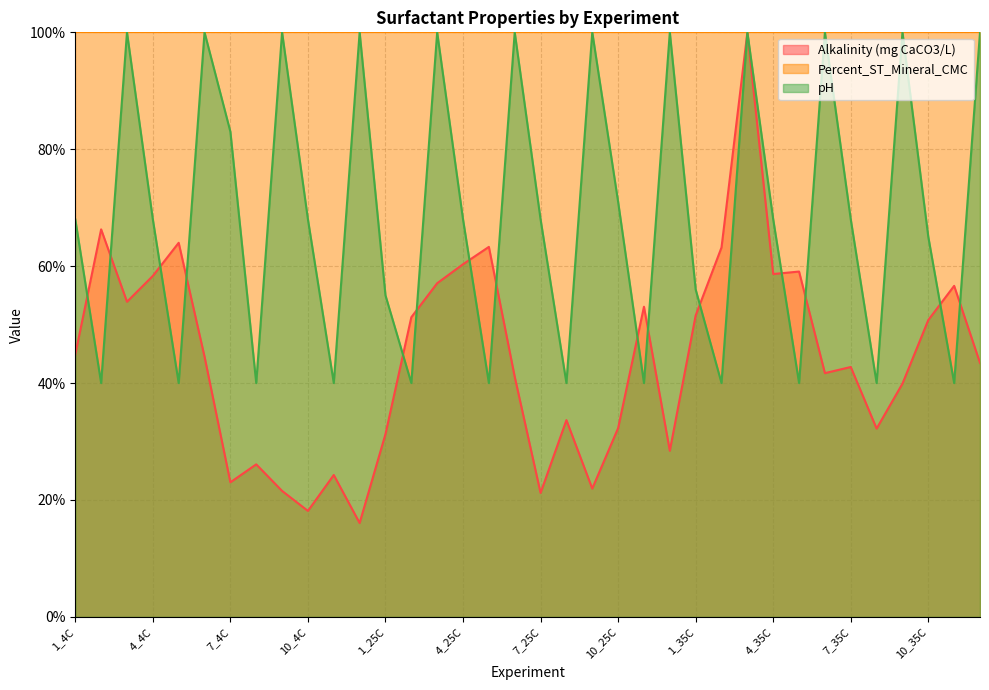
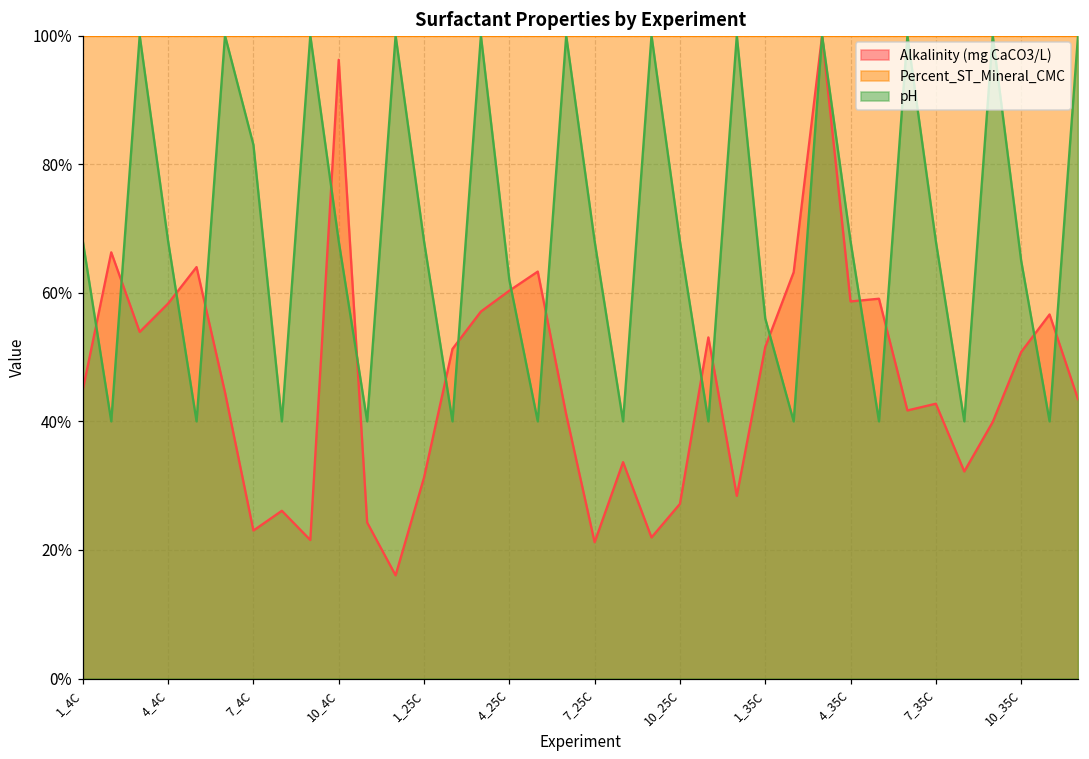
  {
    "Alkalinity (mg CaCO3/L)": {
      "1_4C": "45%",
      "4_4C": "58%",
      "7_4C": "23%",
-     "10_4C": "18%",
+     "10_4C": "96%",
      "1_25C": "31%",
      "4_25C": "60%",
      "7_25C": "21%",
-     "10_25C": "32%",
+     "10_25C": "27%",
      "1_35C": "52%",
      "4_35C": "59%",
      "7_35C": "43%",
      "10_35C": "51%"
    },
    "Percent_ST_Mineral_CMC": {
      "1_4C": "100%",
      "4_4C": "100%",
      "7_4C": "100%",
      "10_4C": "100%",
      "1_25C": "100%",
      "4_25C": "100%",
      "7_25C": "100%",
      "10_25C": "100%",
      "1_35C": "100%",
      "4_35C": "100%",
      "7_35C": "100%",
      "10_35C": "100%"
    },
    "pH": {
      "1_4C": "68%",
      "4_4C": "68%",
      "7_4C": "83%",
      "10_4C": "68%",
-     "1_25C": "55%",
-     "4_25C": "68%",
+     "1_25C": "68%",
+     "4_25C": "62%",
      "7_25C": "68%",
-     "10_25C": "71%",
+     "10_25C": "68%",
      "1_35C": "56%",
      "4_35C": "68%",
      "7_35C": "68%",
      "10_35C": "65%"
    }
  }
